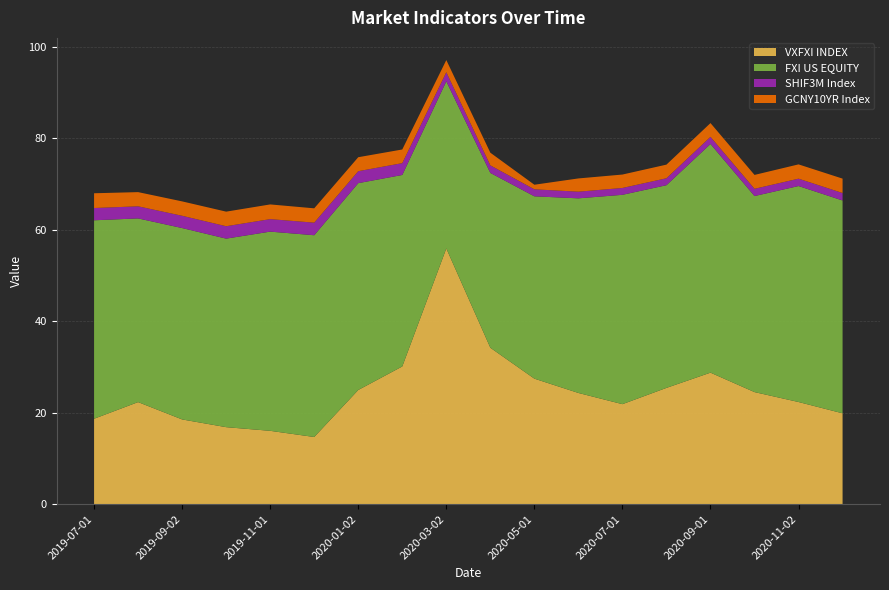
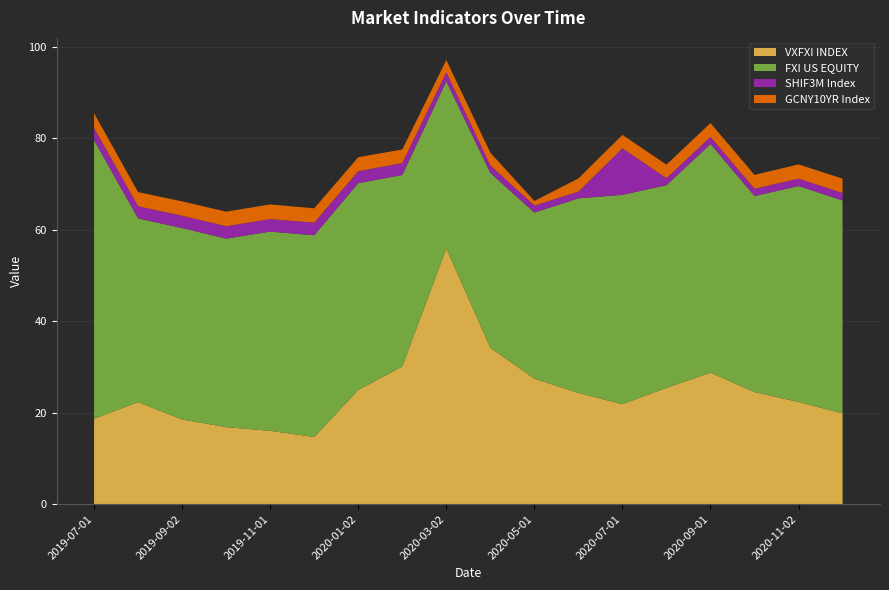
  {
    "VXFXI INDEX": {
      "2019-07-01": 19,
      "2019-09-02": 19,
      "2019-11-01": 16,
      "2020-01-02": 25,
      "2020-03-02": 56,
      "2020-05-01": 27,
      "2020-07-01": 22,
      "2020-09-01": 29,
      "2020-11-02": 22
    },
    "FXI US EQUITY": {
-     "2019-07-01": 43,
+     "2019-07-01": 61,
      "2019-09-02": 42,
      "2019-11-01": 44,
      "2020-01-02": 45,
      "2020-03-02": 37,
-     "2020-05-01": 40,
+     "2020-05-01": 36,
      "2020-07-01": 46,
      "2020-09-01": 50,
      "2020-11-02": 47
    },
    "SHIF3M Index": {
      "2019-07-01": 3,
      "2019-09-02": 3,
      "2019-11-01": 3,
      "2020-01-02": 3,
      "2020-03-02": 2,
      "2020-05-01": 2,
-     "2020-07-01": 1,
+     "2020-07-01": 10,
      "2020-09-01": 2,
      "2020-11-02": 2
    },
    "GCNY10YR Index": {
      "2019-07-01": 3,
      "2019-09-02": 3,
      "2019-11-01": 3,
      "2020-01-02": 3,
      "2020-03-02": 3,
      "2020-05-01": 1,
      "2020-07-01": 3,
      "2020-09-01": 3,
      "2020-11-02": 3
    }
  }
